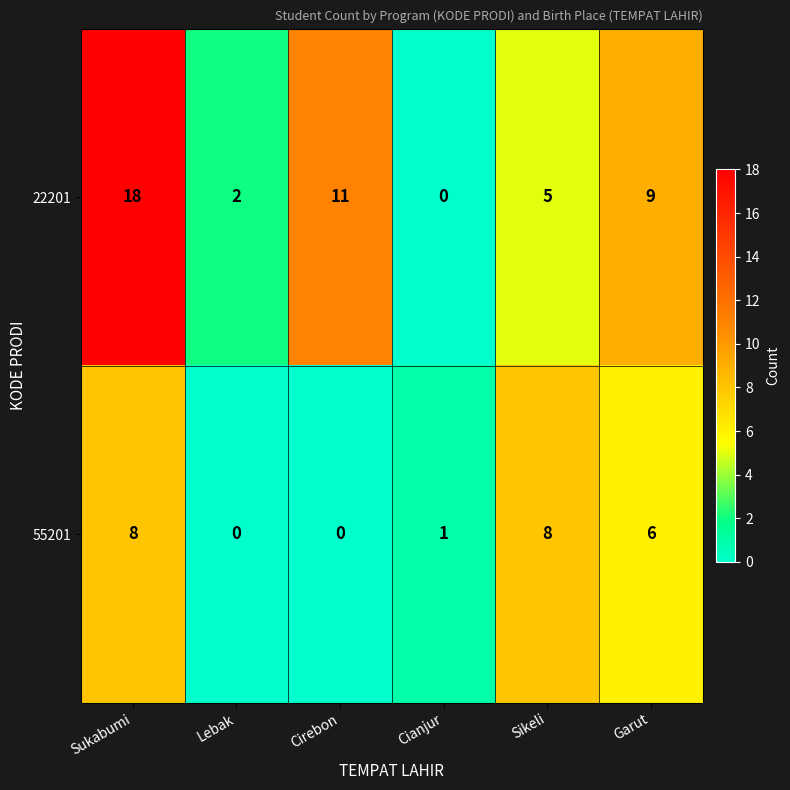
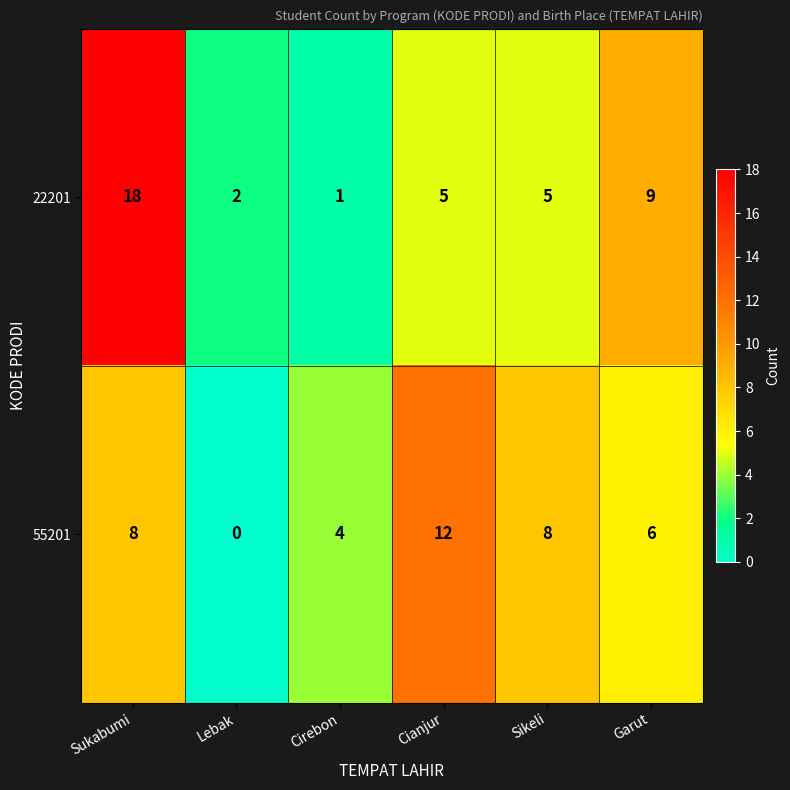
  {
    "22201": {
      "Sukabumi": 18,
      "Lebak": 2,
-     "Cirebon": 11,
-     "Cianjur": 0,
+     "Cirebon": 1,
+     "Cianjur": 5,
      "Sikeli": 5,
      "Garut": 9
    },
    "55201": {
      "Sukabumi": 8,
      "Lebak": 0,
-     "Cirebon": 0,
-     "Cianjur": 1,
+     "Cirebon": 4,
+     "Cianjur": 12,
      "Sikeli": 8,
      "Garut": 6
    }
  }
